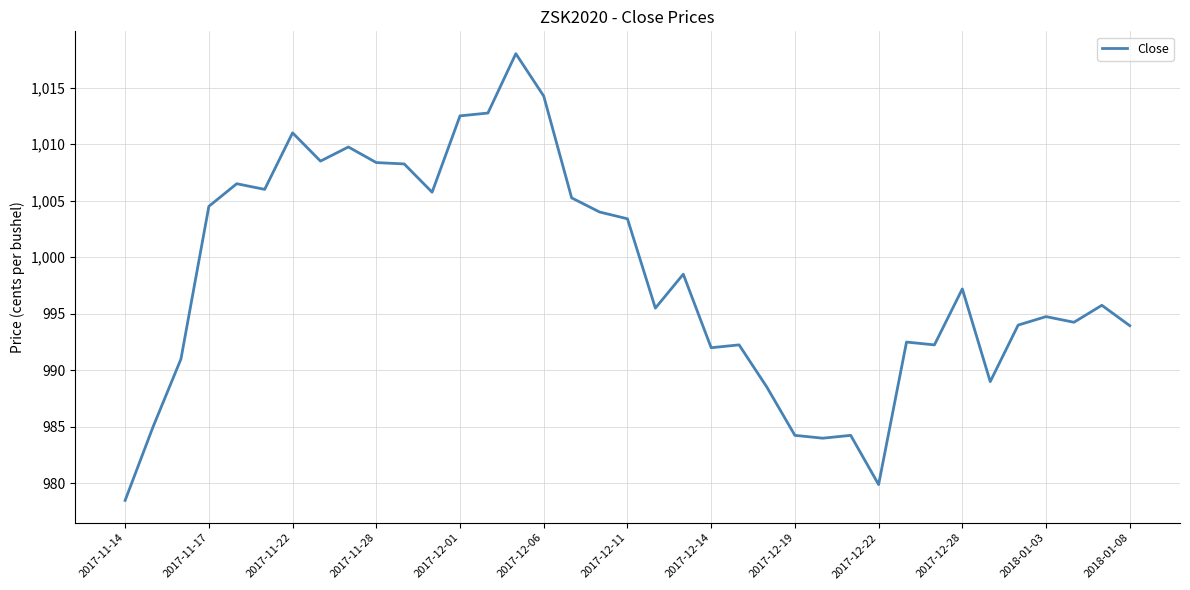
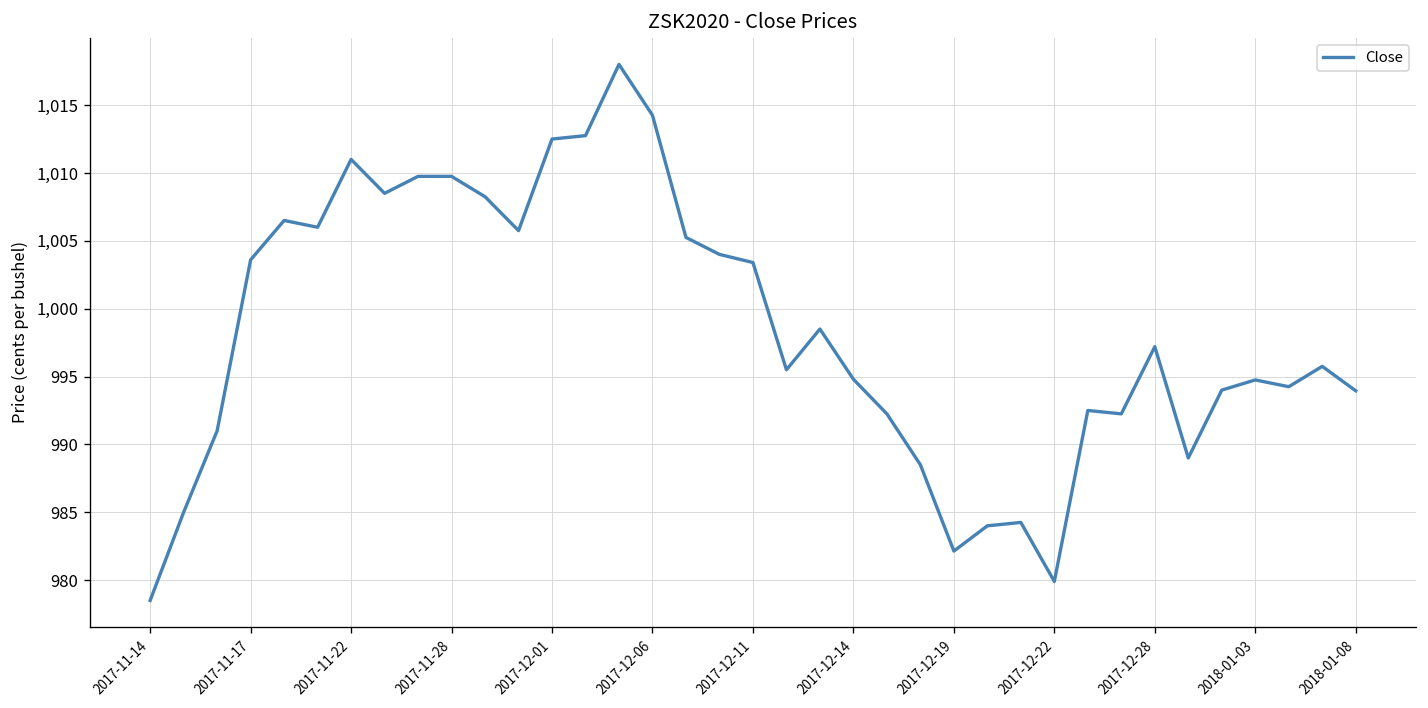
  {
    "2017-11-14": "978.5",
-   "2017-11-17": "1,004.5",
+   "2017-11-17": "1,003.6",
    "2017-11-22": "1,011.0",
-   "2017-11-28": "1,008.4",
+   "2017-11-28": "1,009.8",
    "2017-12-01": "1,012.5",
    "2017-12-06": "1,014.3",
    "2017-12-11": "1,003.4",
-   "2017-12-14": "992.0",
-   "2017-12-19": "984.3",
+   "2017-12-14": "994.8",
+   "2017-12-19": "982.1",
    "2017-12-22": "979.9",
    "2017-12-28": "997.2",
    "2018-01-03": "994.8",
    "2018-01-08": "994.0"
  }
